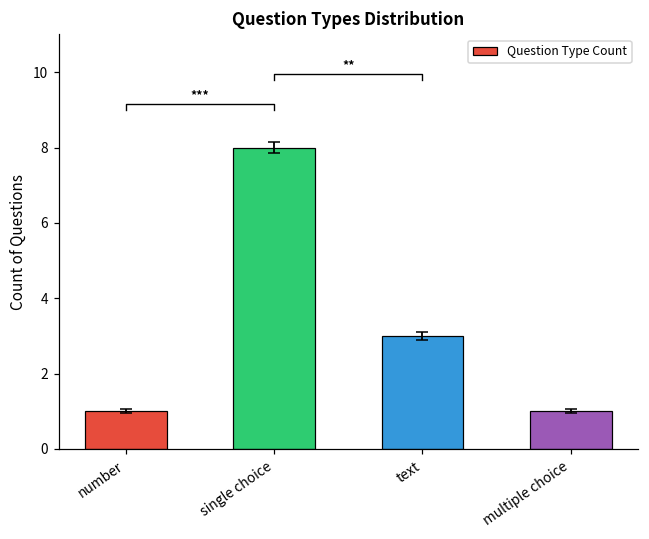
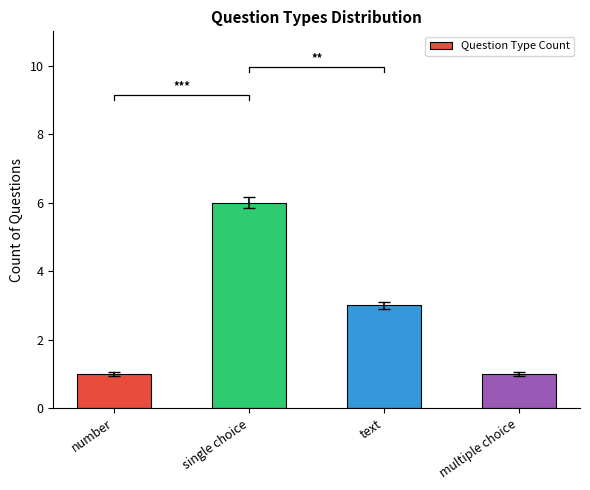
  {
    "Question Type Count": {
      "number": 1,
-     "single choice": 8,
+     "single choice": 6,
      "text": 3,
      "multiple choice": 1
    }
  }
